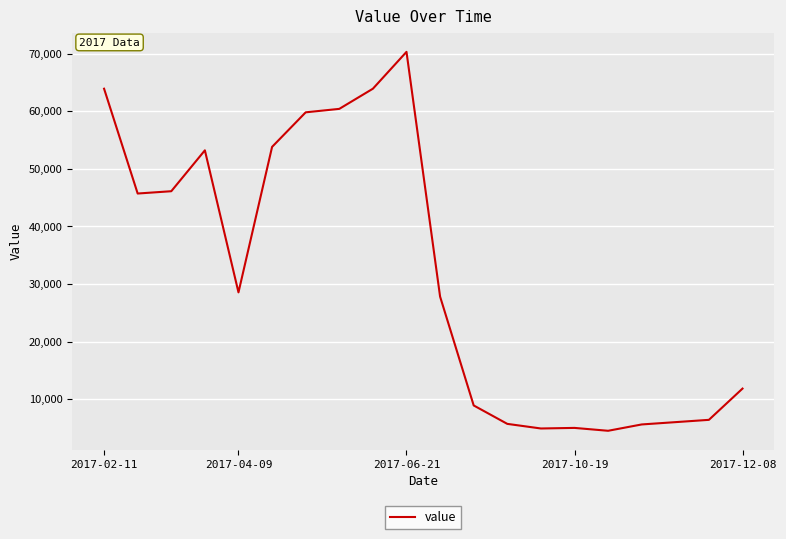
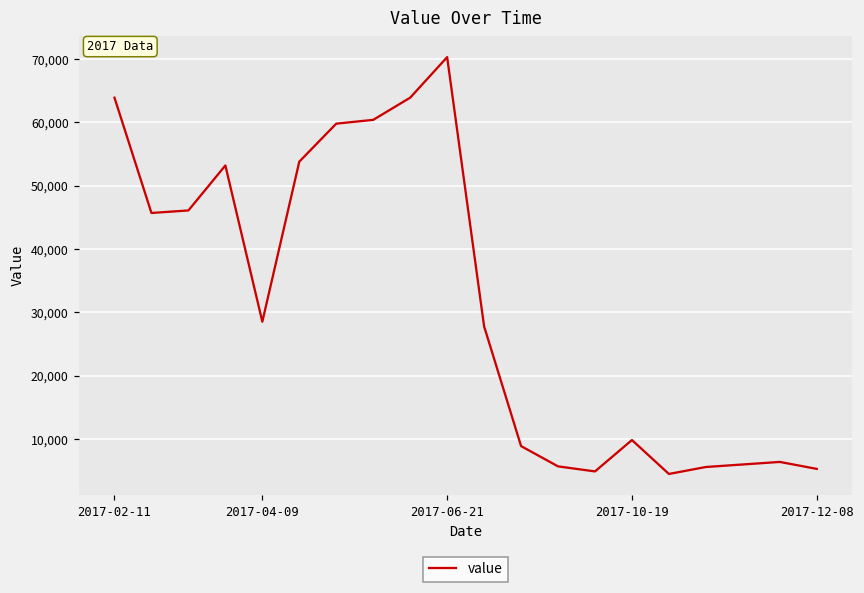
  {
    "2017-02-11": "64,000",
    "2017-04-09": "29,000",
    "2017-06-21": "70,000",
-   "2017-10-19": "5,000",
-   "2017-12-08": "12,000"
+   "2017-10-19": "10,000",
+   "2017-12-08": "5,000"
  }
